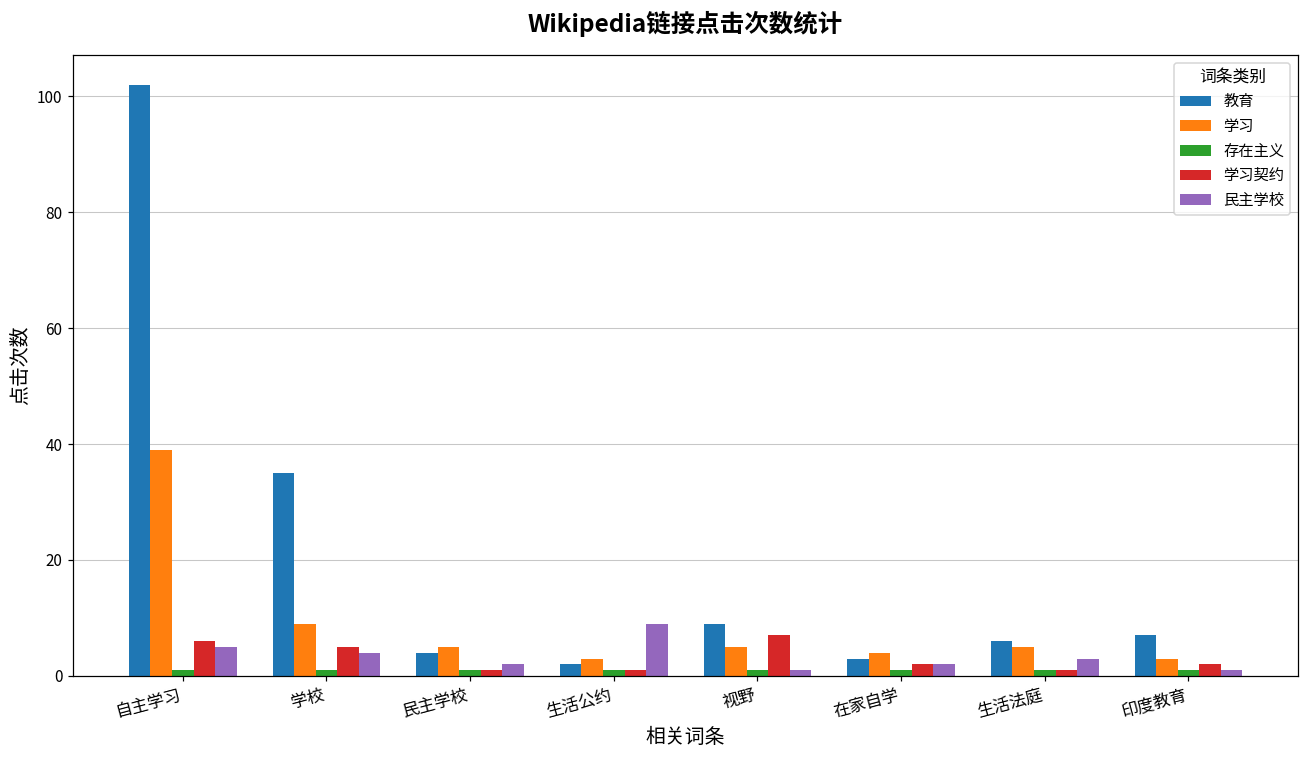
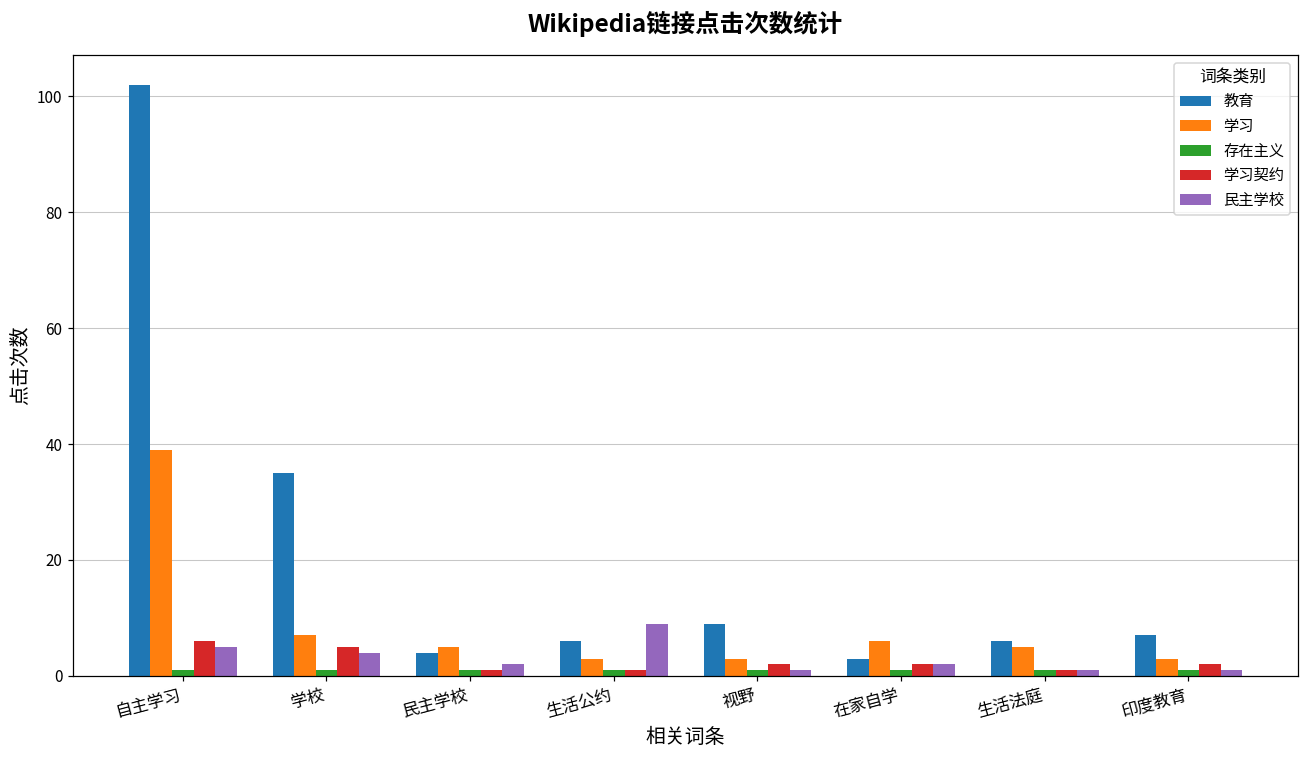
  {
    "教育": {
      "自主学习": 102,
      "学校": 35,
      "民主学校": 4,
-     "生活公约": 2,
+     "生活公约": 6,
      "视野": 9,
      "在家自学": 3,
      "生活法庭": 6,
      "印度教育": 7
    },
    "学习": {
      "自主学习": 39,
-     "学校": 9,
+     "学校": 7,
      "民主学校": 5,
      "生活公约": 3,
-     "视野": 5,
-     "在家自学": 4,
+     "视野": 3,
+     "在家自学": 6,
      "生活法庭": 5,
      "印度教育": 3
    },
    "存在主义": {
      "自主学习": 1,
      "学校": 1,
      "民主学校": 1,
      "生活公约": 1,
      "视野": 1,
      "在家自学": 1,
      "生活法庭": 1,
      "印度教育": 1
    },
    "学习契约": {
      "自主学习": 6,
      "学校": 5,
      "民主学校": 1,
      "生活公约": 1,
-     "视野": 7,
+     "视野": 2,
      "在家自学": 2,
      "生活法庭": 1,
      "印度教育": 2
    },
    "民主学校": {
      "自主学习": 5,
      "学校": 4,
      "民主学校": 2,
      "生活公约": 9,
      "视野": 1,
      "在家自学": 2,
-     "生活法庭": 3,
+     "生活法庭": 1,
      "印度教育": 1
    }
  }
